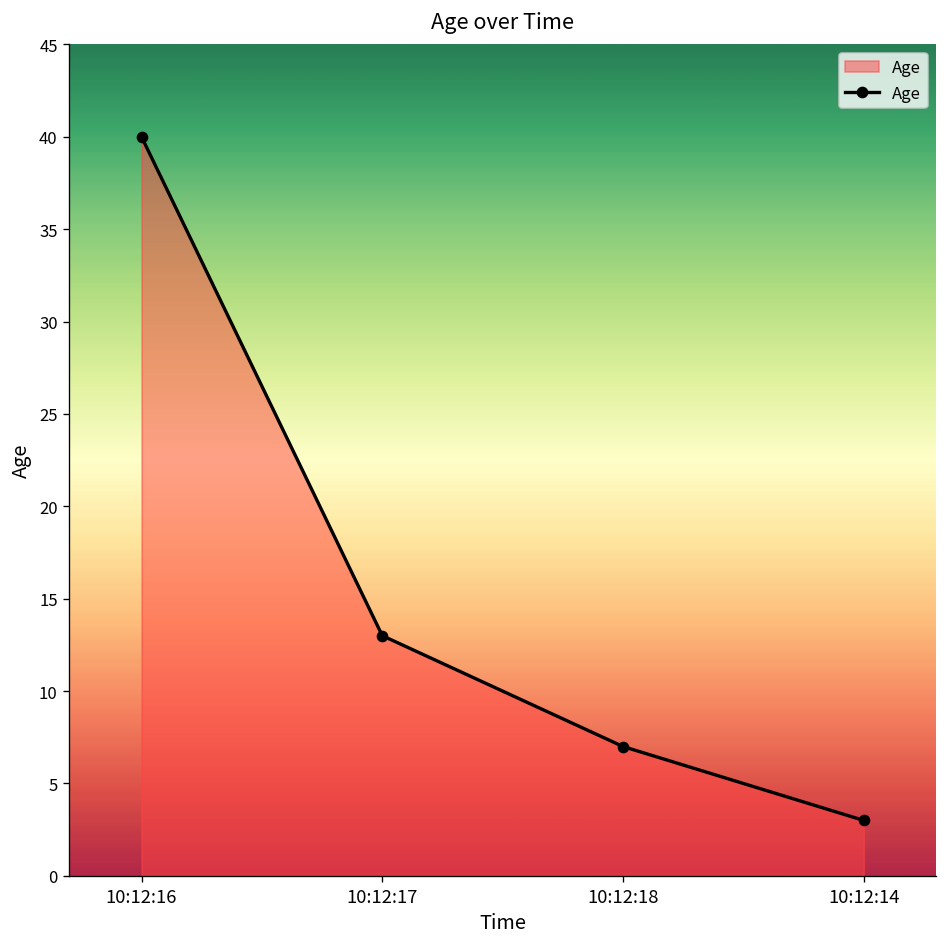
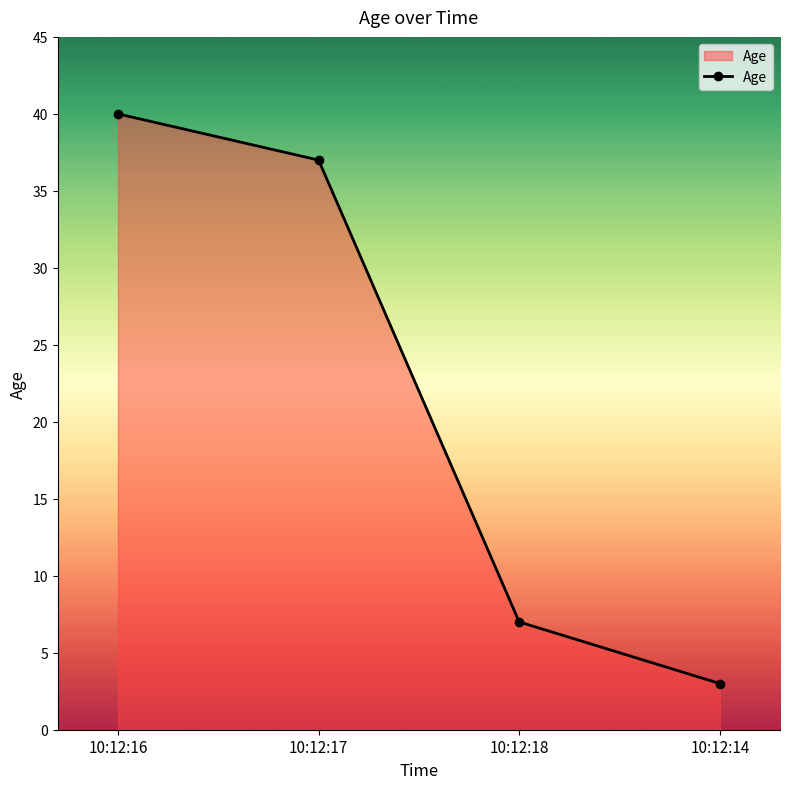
  {
    "10:12:16": 40,
-   "10:12:17": 13,
+   "10:12:17": 37,
    "10:12:18": 7,
    "10:12:14": 3
  }
